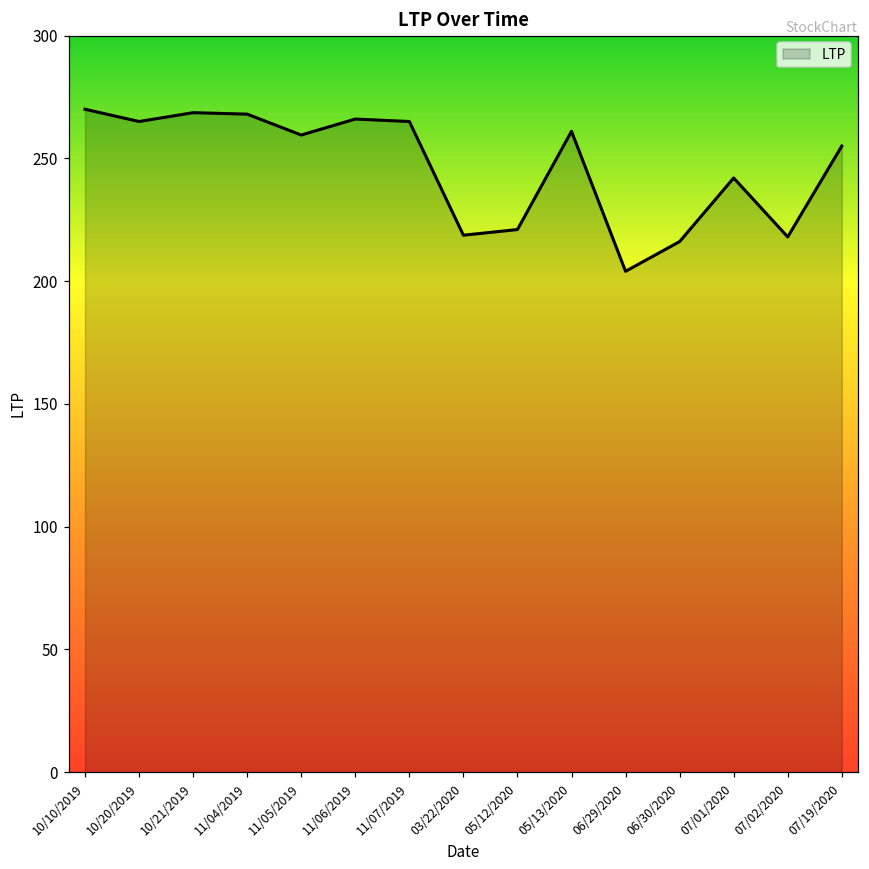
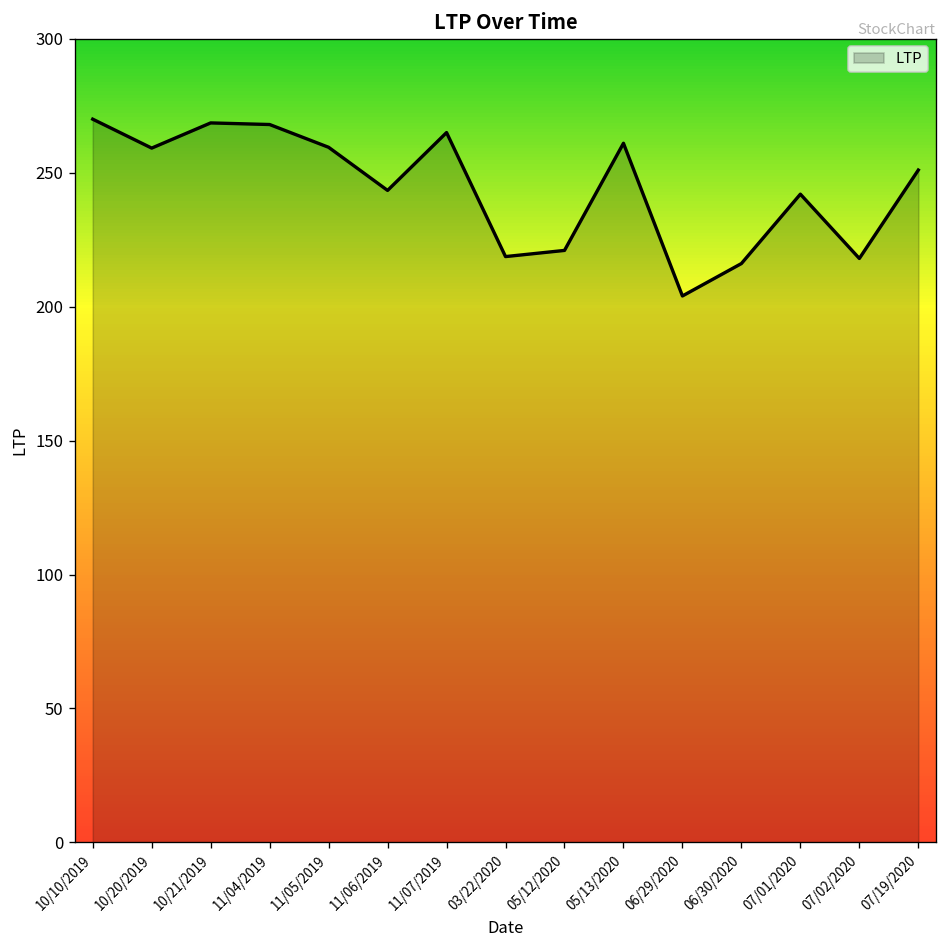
  {
    "10/10/2019": 270,
-   "10/20/2019": 265,
+   "10/20/2019": 259,
    "10/21/2019": 269,
    "11/04/2019": 268,
    "11/05/2019": 260,
-   "11/06/2019": 266,
+   "11/06/2019": 243,
    "11/07/2019": 265,
    "03/22/2020": 219,
    "05/12/2020": 221,
    "05/13/2020": 261,
    "06/29/2020": 204,
    "06/30/2020": 216,
    "07/01/2020": 242,
    "07/02/2020": 218,
-   "07/19/2020": 255
+   "07/19/2020": 251
  }
